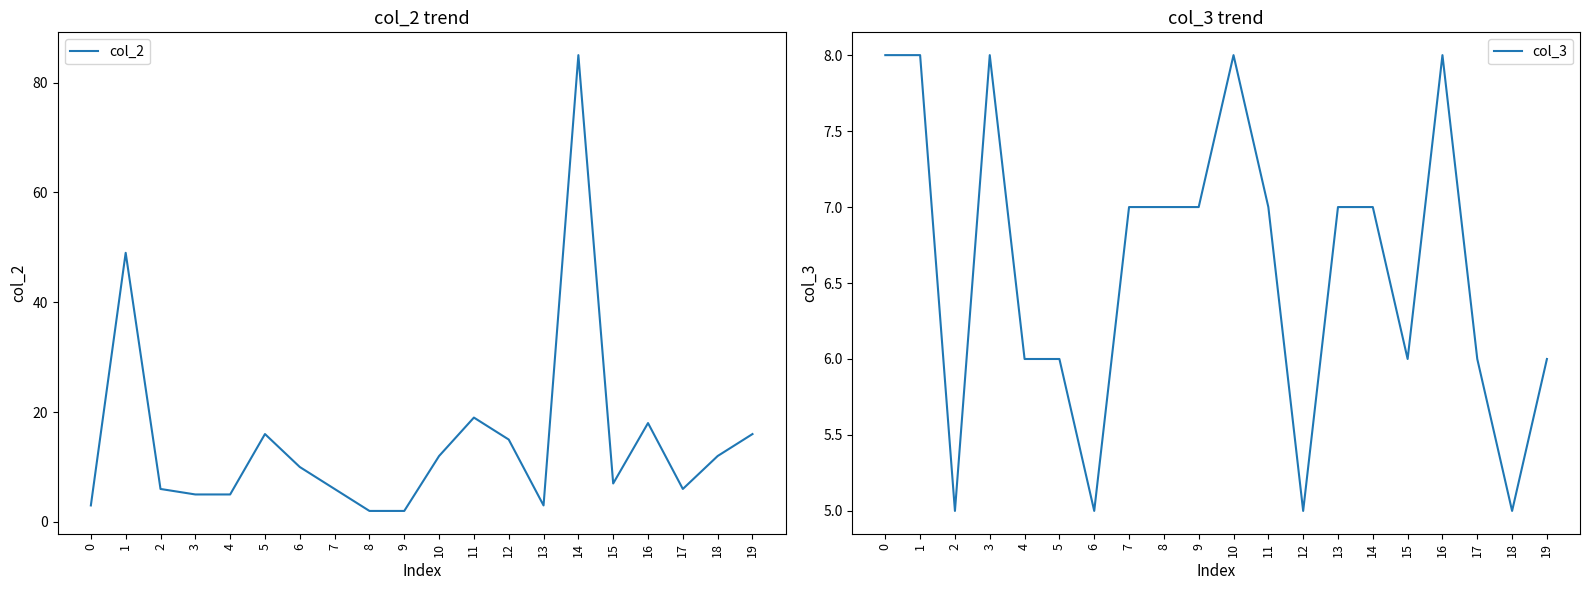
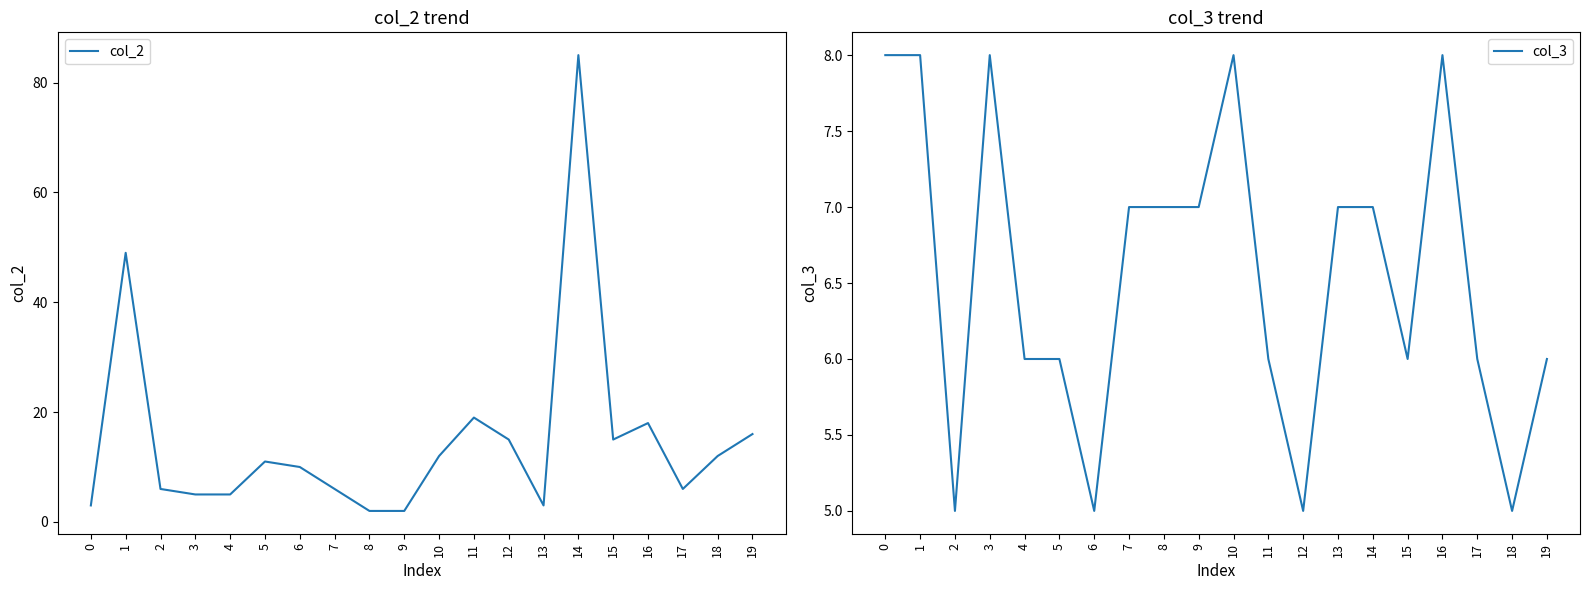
  {
    "col_2 trend": {
      "0": 3,
      "1": 49,
      "2": 6,
      "3": 5,
      "4": 5,
-     "5": 16,
+     "5": 11,
      "6": 10,
      "7": 6,
      "8": 2,
      "9": 2,
      "10": 12,
      "11": 19,
      "12": 15,
      "13": 3,
      "14": 85,
-     "15": 7,
+     "15": 15,
      "16": 18,
      "17": 6,
      "18": 12,
      "19": 16
    },
    "col_3 trend": {
      "0": 8,
      "1": 8,
      "2": 5,
      "3": 8,
      "4": 6,
      "5": 6,
      "6": 5,
      "7": 7,
      "8": 7,
      "9": 7,
      "10": 8,
-     "11": 7,
+     "11": 6,
      "12": 5,
      "13": 7,
      "14": 7,
      "15": 6,
      "16": 8,
      "17": 6,
      "18": 5,
      "19": 6
    }
  }
